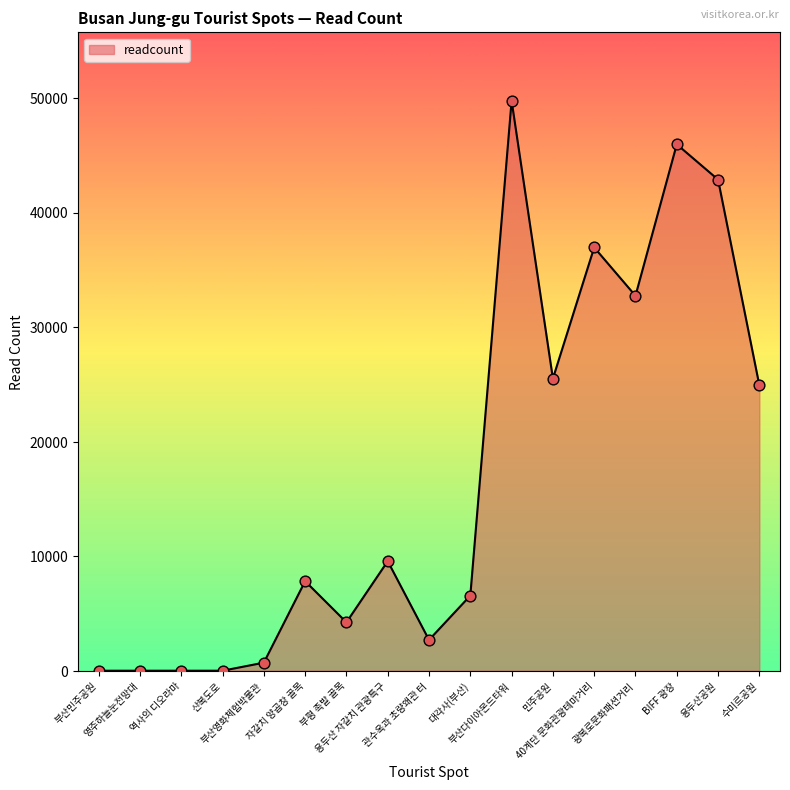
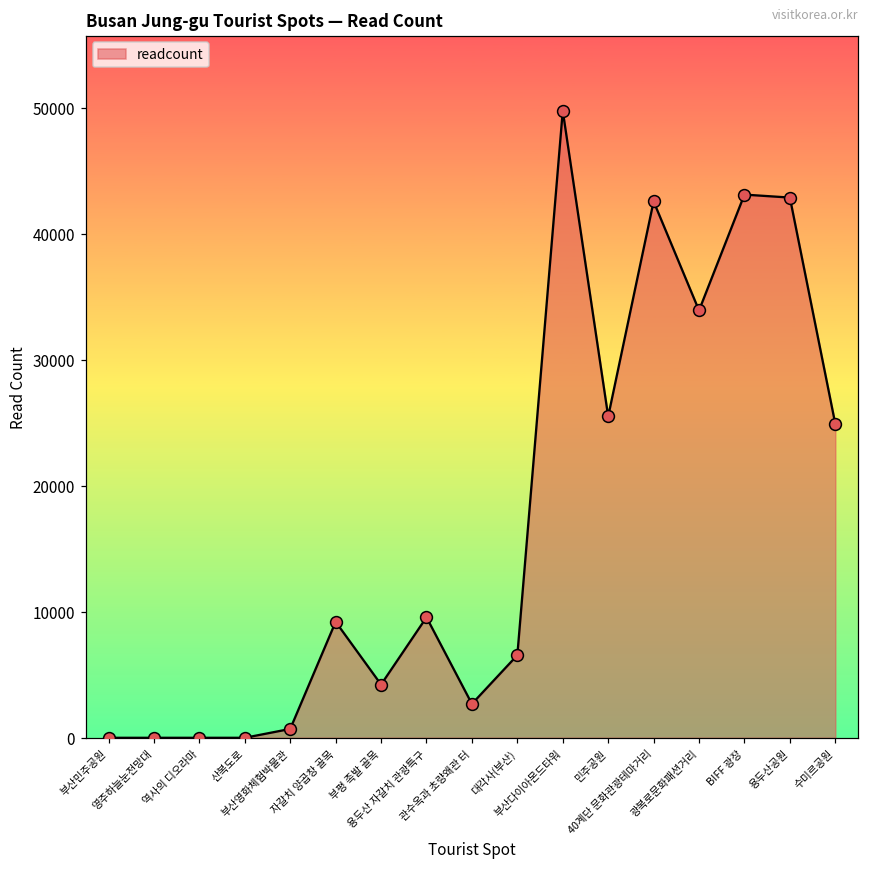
  {
    "부산민주공원": 0,
    "영주하늘눈전망대": 0,
    "역사의 디오라마": 0,
    "산복도로": 0,
    "부산영화체험박물관": 700,
-   "자갈치 양곱창 골목": 7800,
+   "자갈치 양곱창 골목": 9200,
    "부평 족발 골목": 4200,
    "용두산 자갈치 관광특구": 9600,
    "관수옥과 초량왜관 터": 2700,
    "대각사(부산)": 6600,
    "부산다이아몬드타워": 49800,
    "민주공원": 25500,
-   "40계단 문화관광테마거리": 37000,
-   "광복로문화패션거리": 32700,
-   "BIFF 광장": 46000,
+   "40계단 문화관광테마거리": 42600,
+   "광복로문화패션거리": 33900,
+   "BIFF 광장": 43100,
    "용두산공원": 42900,
    "수미르공원": 24900
  }
